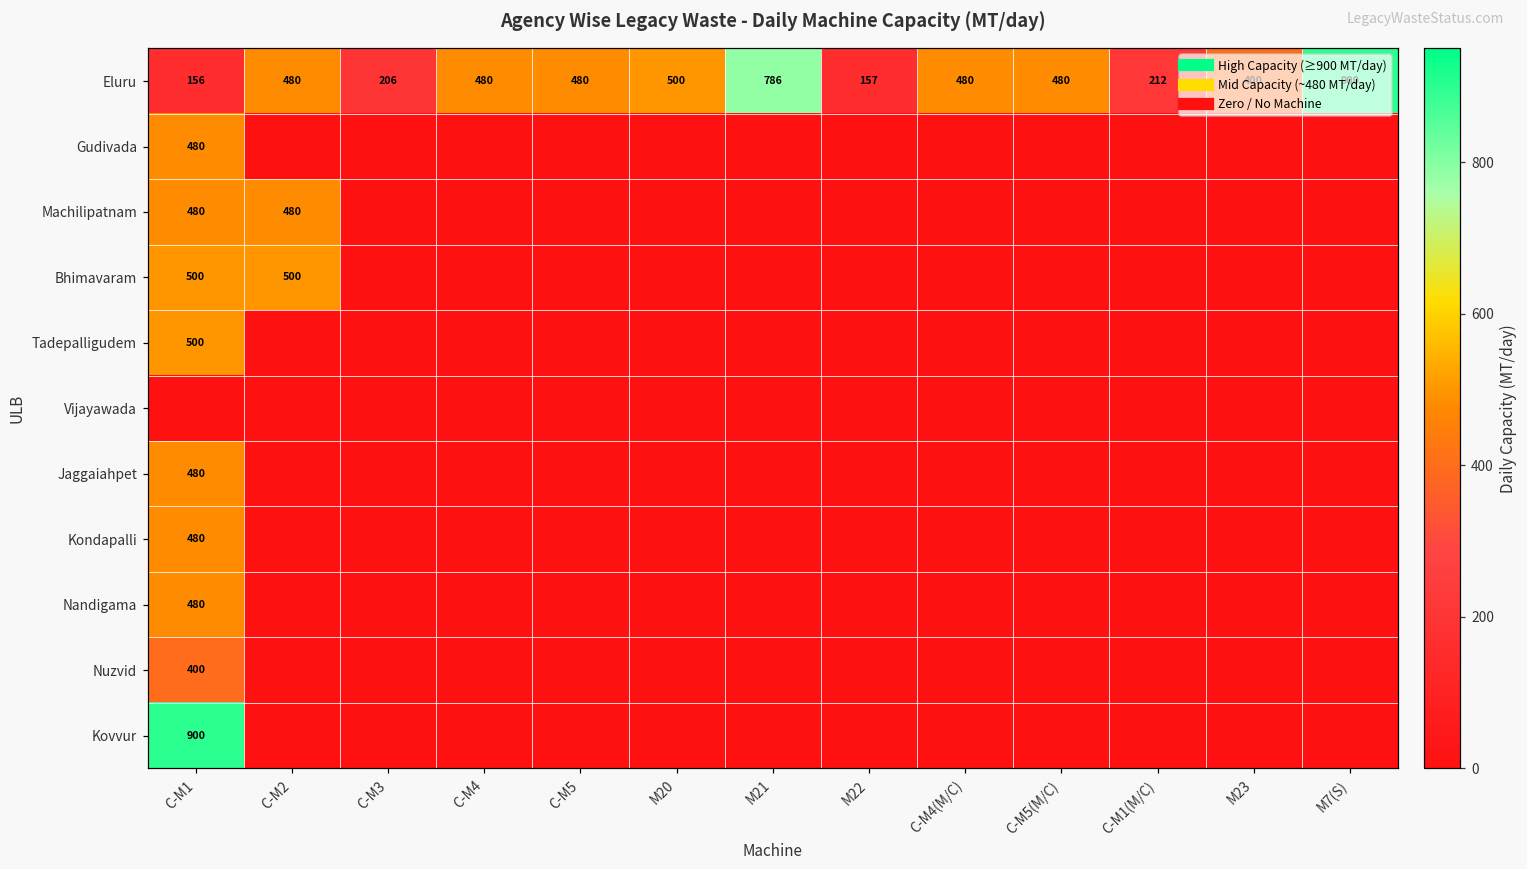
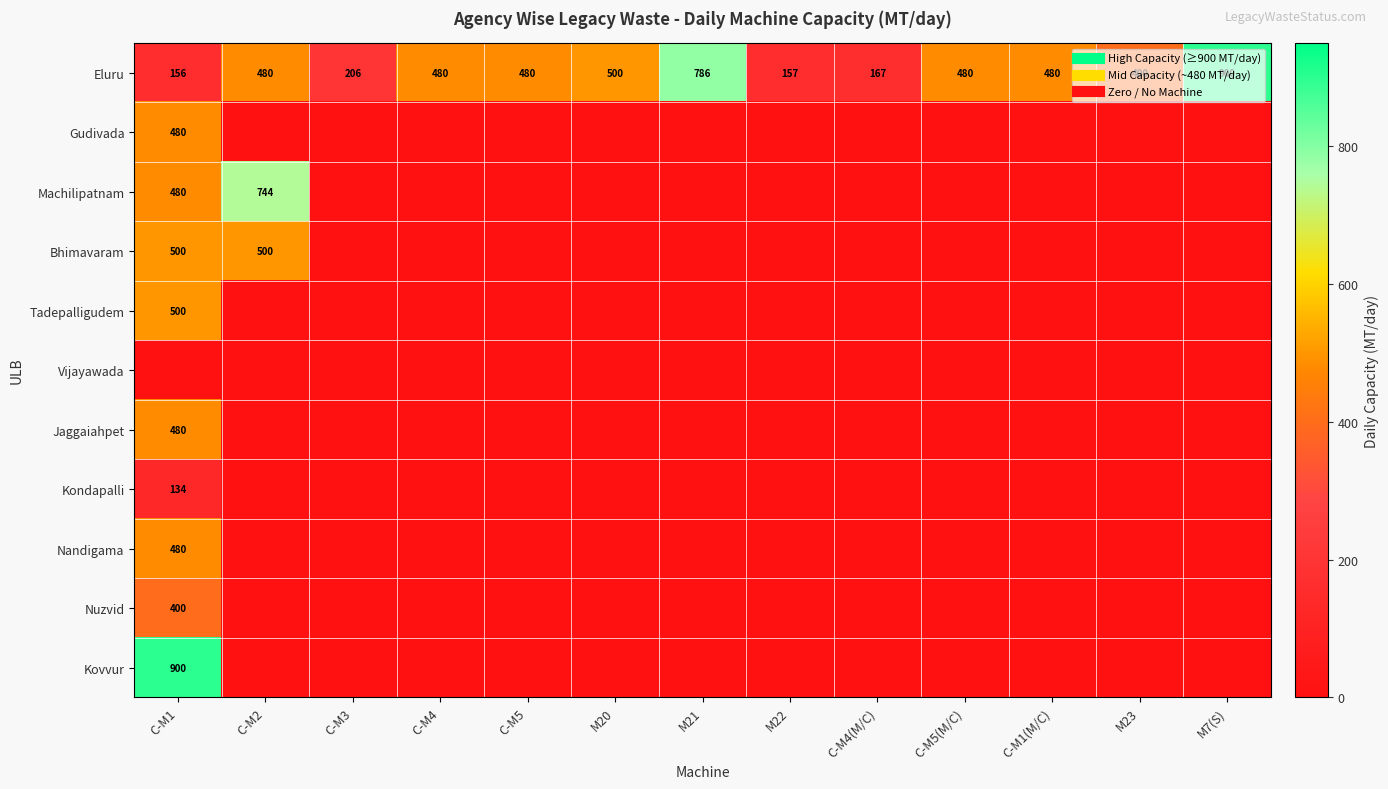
  {
    "Eluru": {
      "C-M1": 156,
      "C-M2": 480,
      "C-M3": 206,
      "C-M4": 480,
      "C-M5": 480,
      "M20": 500,
      "M21": 786,
      "M22": 157,
-     "C-M4(M/C)": 480,
+     "C-M4(M/C)": 167,
      "C-M5(M/C)": 480,
-     "C-M1(M/C)": 212
+     "C-M1(M/C)": 480
    },
    "Gudivada": {
      "C-M1": 480
    },
    "Machilipatnam": {
      "C-M1": 480,
-     "C-M2": 480
+     "C-M2": 744
    },
    "Bhimavaram": {
      "C-M1": 500,
      "C-M2": 500
    },
    "Tadepalligudem": {
      "C-M1": 500
    },
    "Jaggaiahpet": {
      "C-M1": 480
    },
    "Kondapalli": {
-     "C-M1": 480
+     "C-M1": 134
    },
    "Nandigama": {
      "C-M1": 480
    },
    "Nuzvid": {
      "C-M1": 400
    },
    "Kovvur": {
      "C-M1": 900
    }
  }
